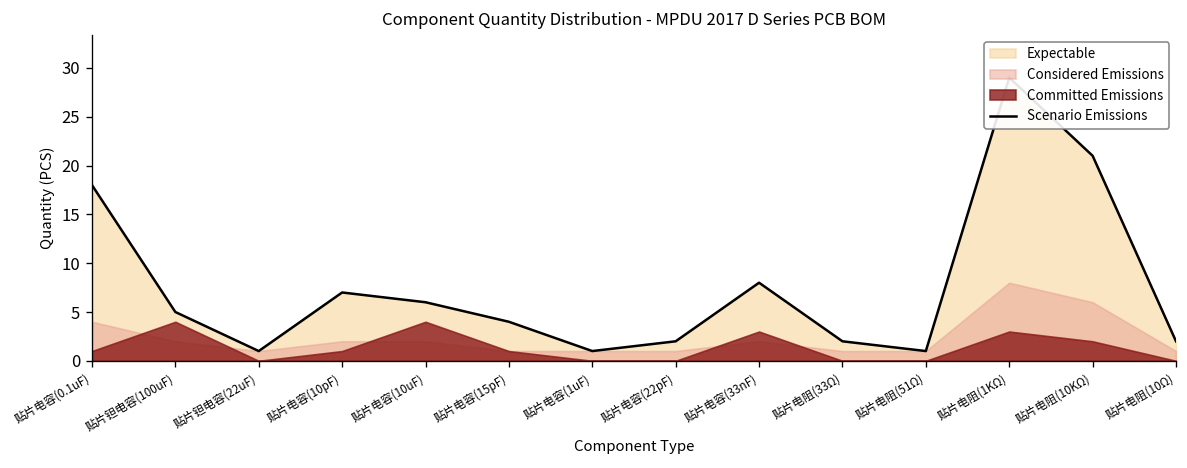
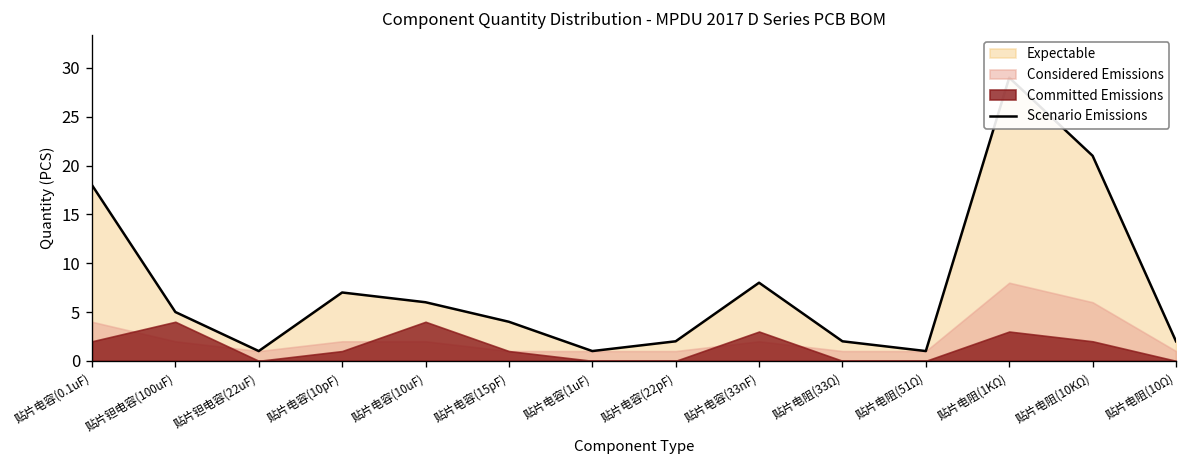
  {
    "Committed Emissions": {
-     "贴片电容(0.1uF)": 1,
+     "贴片电容(0.1uF)": 2,
      "贴片钽电容(100uF)": 4,
      "贴片钽电容(22uF)": 0,
      "贴片电容(10pF)": 1,
      "贴片电容(10uF)": 4,
      "贴片电容(1uF)": 0,
      "贴片电容(22pF)": 0,
      "贴片电容(33nF)": 3,
      "贴片电阻(33Ω)": 0,
      "贴片电阻(51Ω)": 0,
      "贴片电阻(1KΩ)": 3,
      "贴片电阻(10KΩ)": 2,
      "贴片电阻(10Ω)": 0
    }
  }
